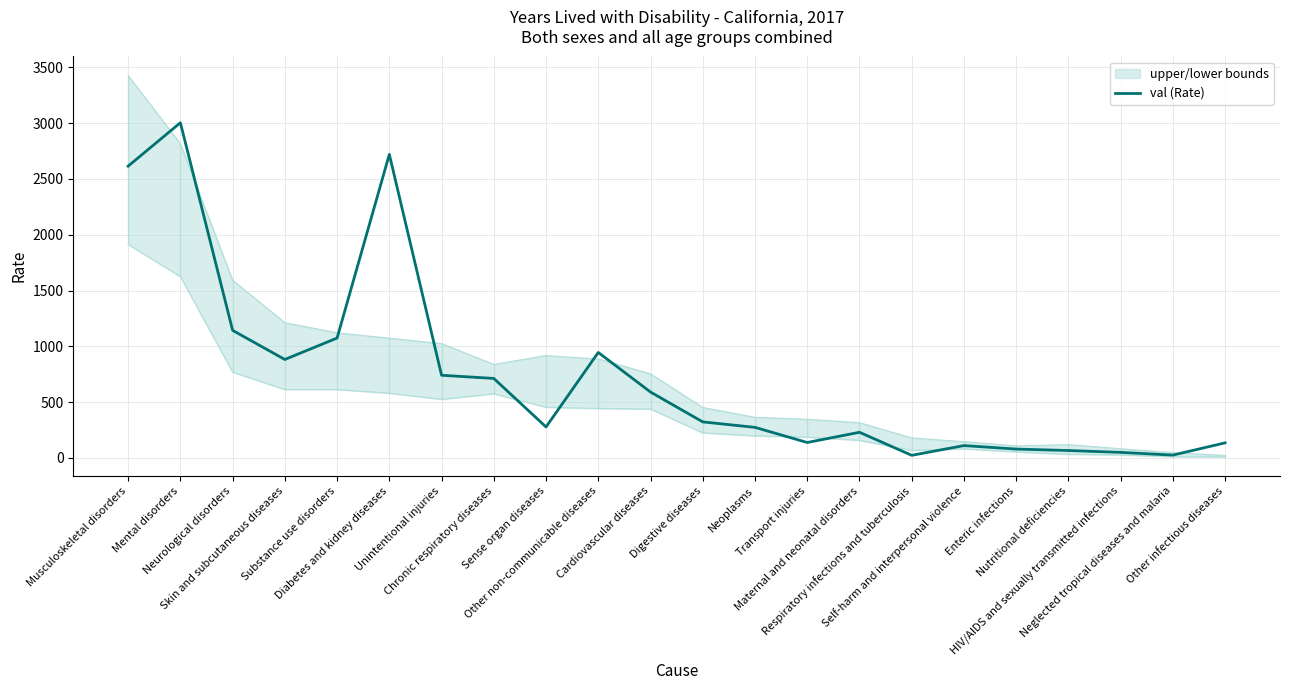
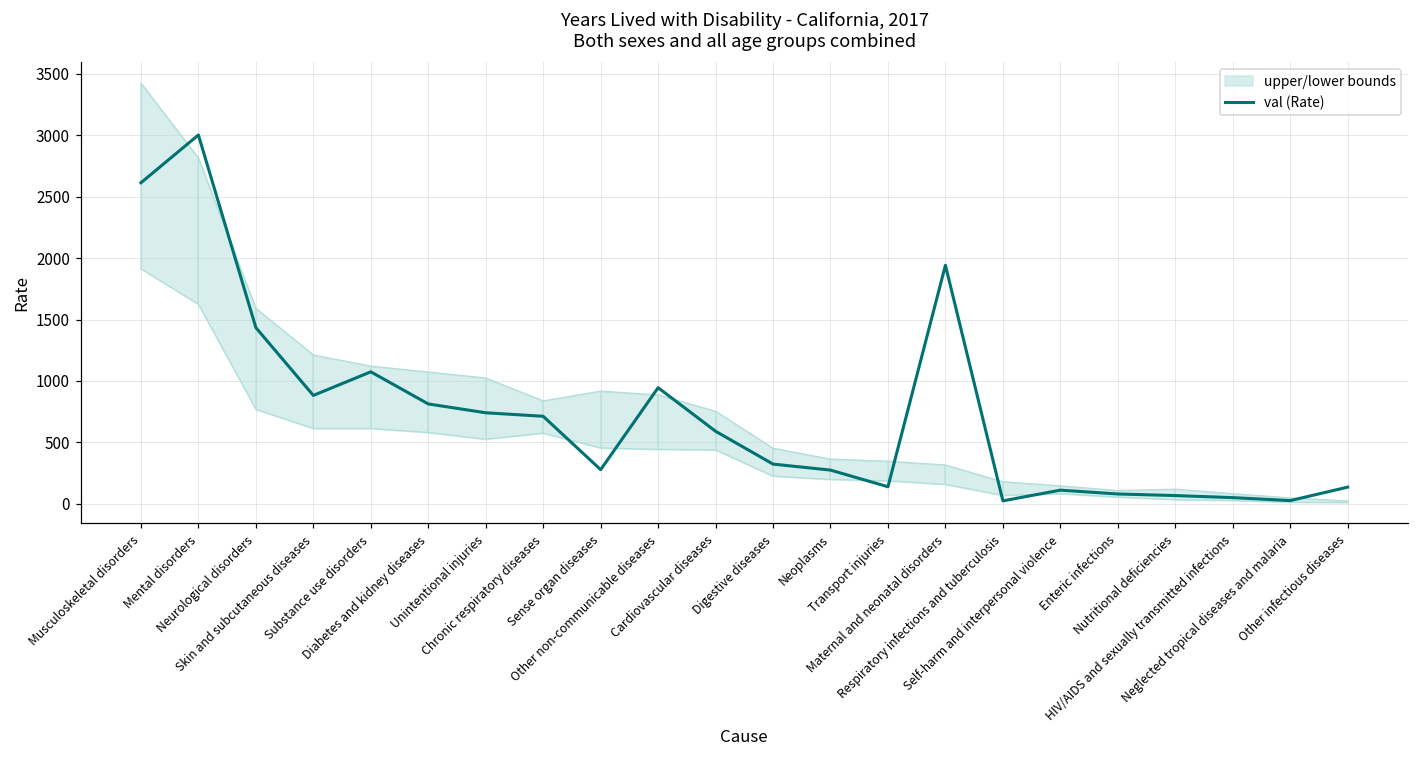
  {
    "val (Rate)": {
      "Musculoskeletal disorders": 2610,
      "Mental disorders": 3000,
-     "Neurological disorders": 1140,
+     "Neurological disorders": 1430,
      "Skin and subcutaneous diseases": 880,
      "Substance use disorders": 1070,
-     "Diabetes and kidney diseases": 2720,
+     "Diabetes and kidney diseases": 810,
      "Unintentional injuries": 740,
      "Chronic respiratory diseases": 710,
      "Sense organ diseases": 280,
      "Other non-communicable diseases": 950,
      "Cardiovascular diseases": 590,
      "Digestive diseases": 320,
      "Neoplasms": 270,
      "Transport injuries": 140,
-     "Maternal and neonatal disorders": 230,
+     "Maternal and neonatal disorders": 1940,
      "Respiratory infections and tuberculosis": 20,
      "Self-harm and interpersonal violence": 110,
      "Enteric infections": 80,
      "Nutritional deficiencies": 70,
      "HIV/AIDS and sexually transmitted infections": 50,
      "Other infectious diseases": 140
    }
  }
